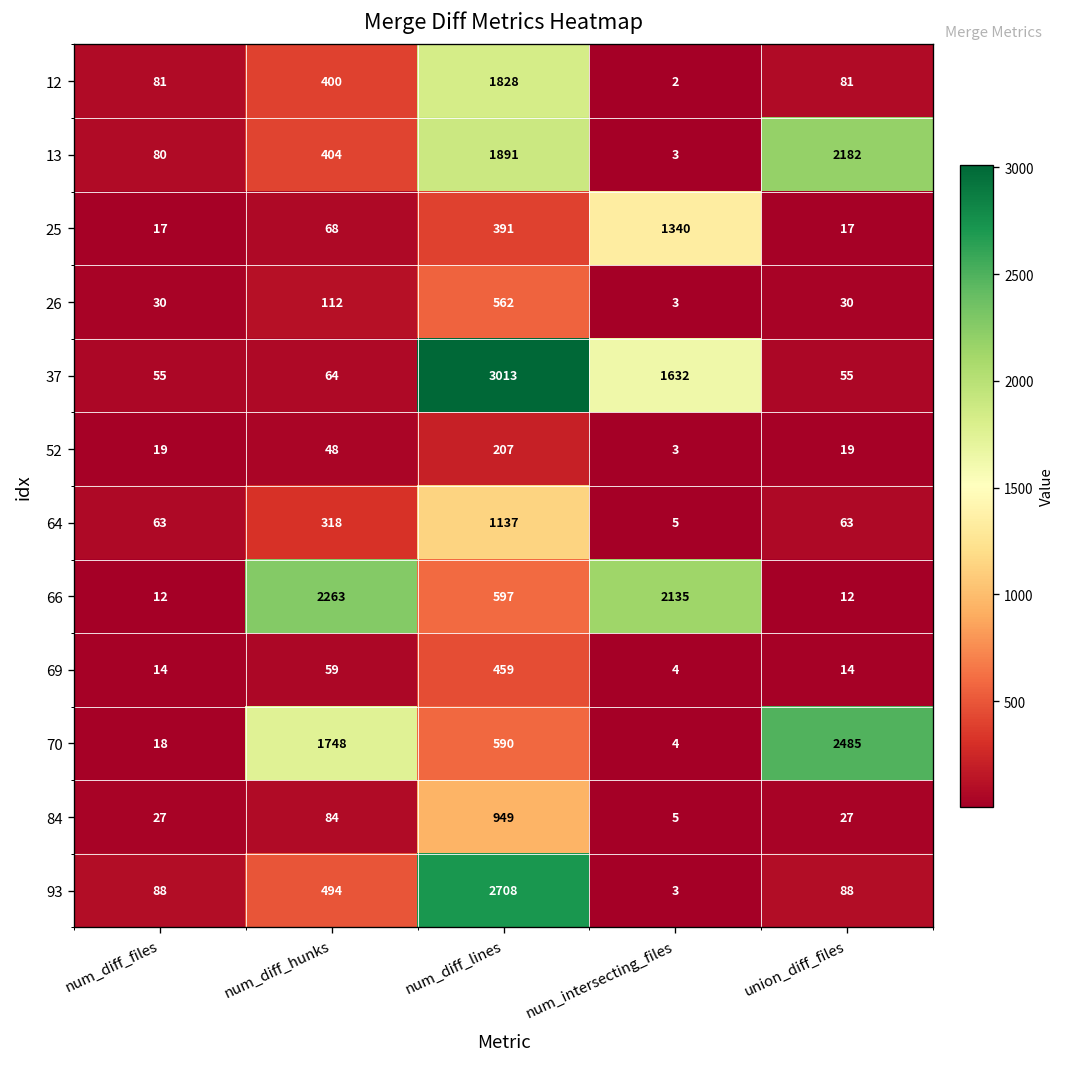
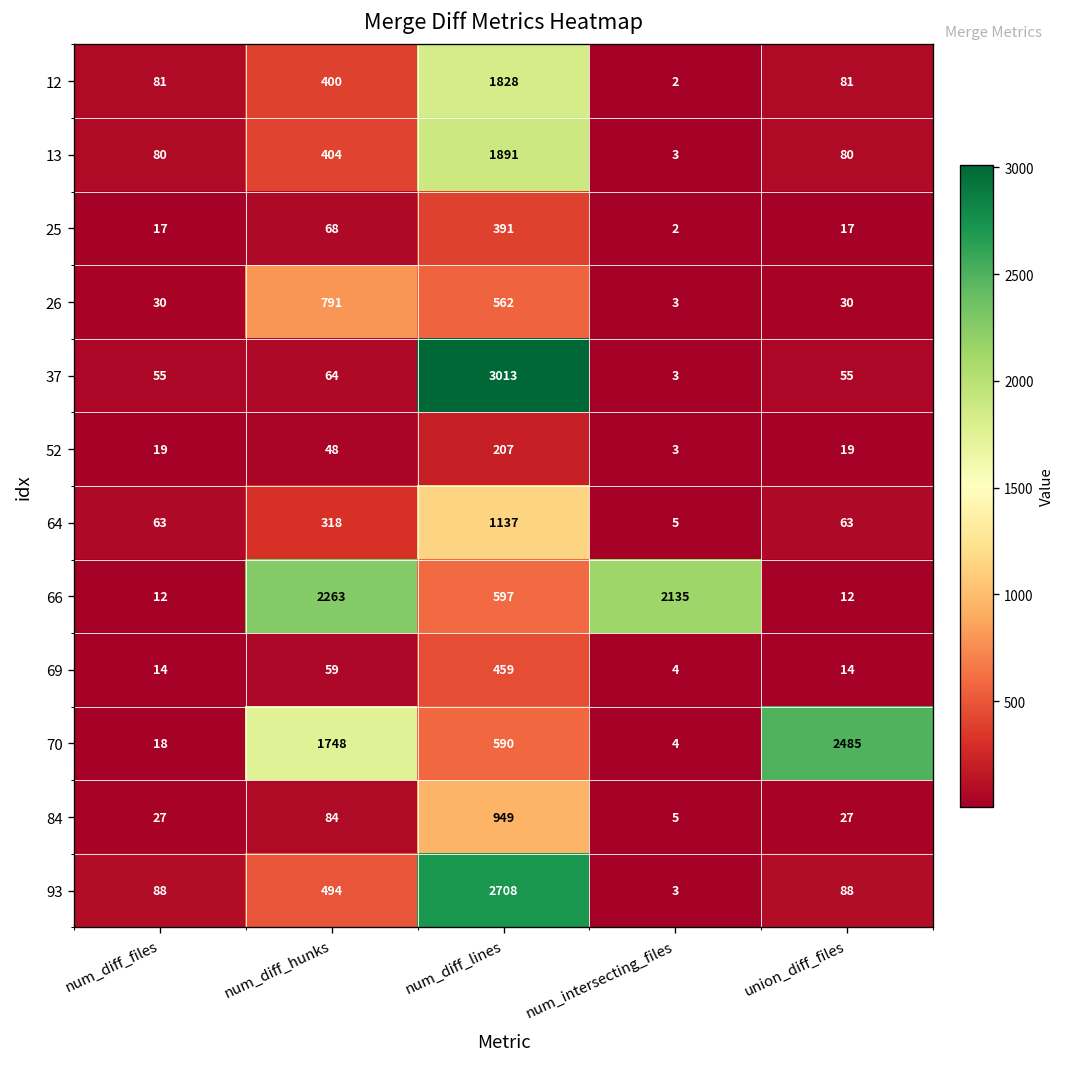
  {
    "12": {
      "num_diff_files": 81,
      "num_diff_hunks": 400,
      "num_diff_lines": 1828,
      "num_intersecting_files": 2,
      "union_diff_files": 81
    },
    "13": {
      "num_diff_files": 80,
      "num_diff_hunks": 404,
      "num_diff_lines": 1891,
      "num_intersecting_files": 3,
-     "union_diff_files": 2182
+     "union_diff_files": 80
    },
    "25": {
      "num_diff_files": 17,
      "num_diff_hunks": 68,
      "num_diff_lines": 391,
-     "num_intersecting_files": 1340,
+     "num_intersecting_files": 2,
      "union_diff_files": 17
    },
    "26": {
      "num_diff_files": 30,
-     "num_diff_hunks": 112,
+     "num_diff_hunks": 791,
      "num_diff_lines": 562,
      "num_intersecting_files": 3,
      "union_diff_files": 30
    },
    "37": {
      "num_diff_files": 55,
      "num_diff_hunks": 64,
      "num_diff_lines": 3013,
-     "num_intersecting_files": 1632,
+     "num_intersecting_files": 3,
      "union_diff_files": 55
    },
    "52": {
      "num_diff_files": 19,
      "num_diff_hunks": 48,
      "num_diff_lines": 207,
      "num_intersecting_files": 3,
      "union_diff_files": 19
    },
    "64": {
      "num_diff_files": 63,
      "num_diff_hunks": 318,
      "num_diff_lines": 1137,
      "num_intersecting_files": 5,
      "union_diff_files": 63
    },
    "66": {
      "num_diff_files": 12,
      "num_diff_hunks": 2263,
      "num_diff_lines": 597,
      "num_intersecting_files": 2135,
      "union_diff_files": 12
    },
    "69": {
      "num_diff_files": 14,
      "num_diff_hunks": 59,
      "num_diff_lines": 459,
      "num_intersecting_files": 4,
      "union_diff_files": 14
    },
    "70": {
      "num_diff_files": 18,
      "num_diff_hunks": 1748,
      "num_diff_lines": 590,
      "num_intersecting_files": 4,
      "union_diff_files": 2485
    },
    "84": {
      "num_diff_files": 27,
      "num_diff_hunks": 84,
      "num_diff_lines": 949,
      "num_intersecting_files": 5,
      "union_diff_files": 27
    },
    "93": {
      "num_diff_files": 88,
      "num_diff_hunks": 494,
      "num_diff_lines": 2708,
      "num_intersecting_files": 3,
      "union_diff_files": 88
    }
  }
